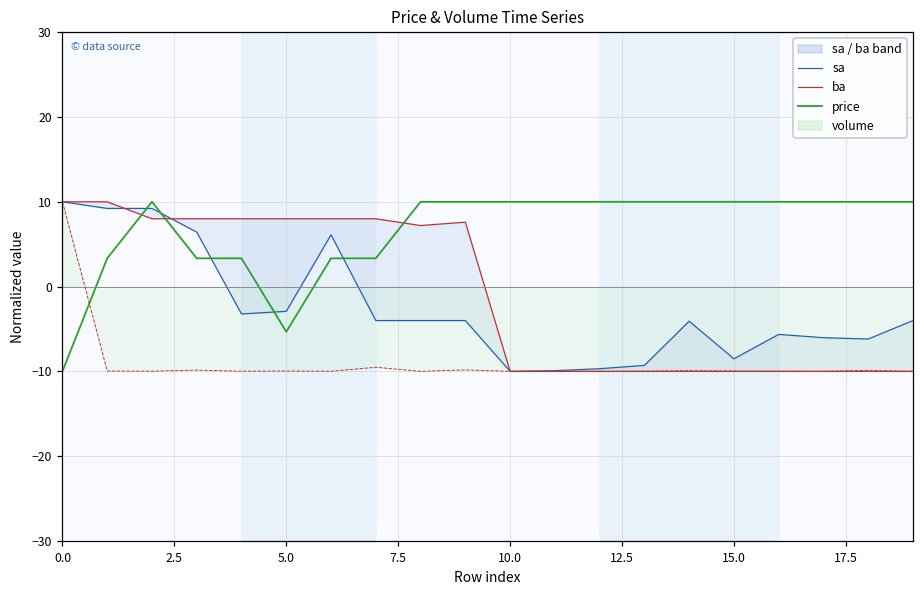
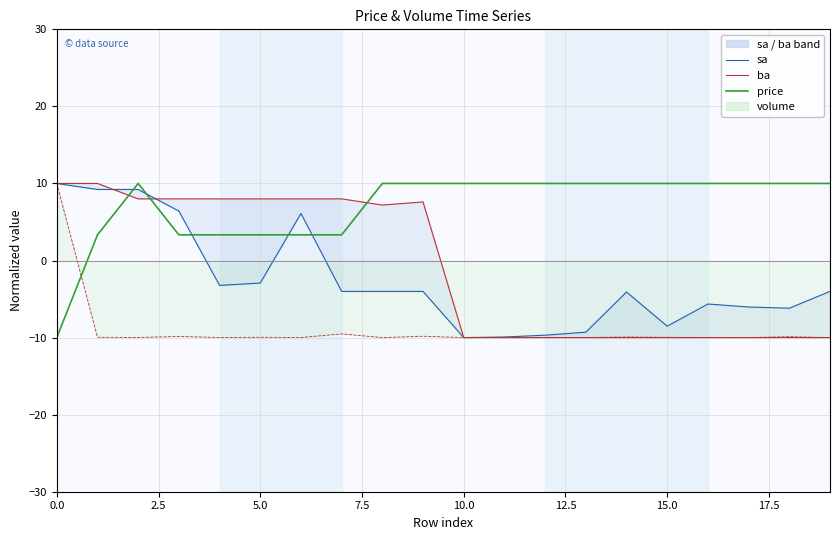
  {
    "price": {
      "0.0": -10,
-     "5.0": -5,
+     "5.0": 3,
      "10.0": 10,
      "15.0": 10
    }
  }
